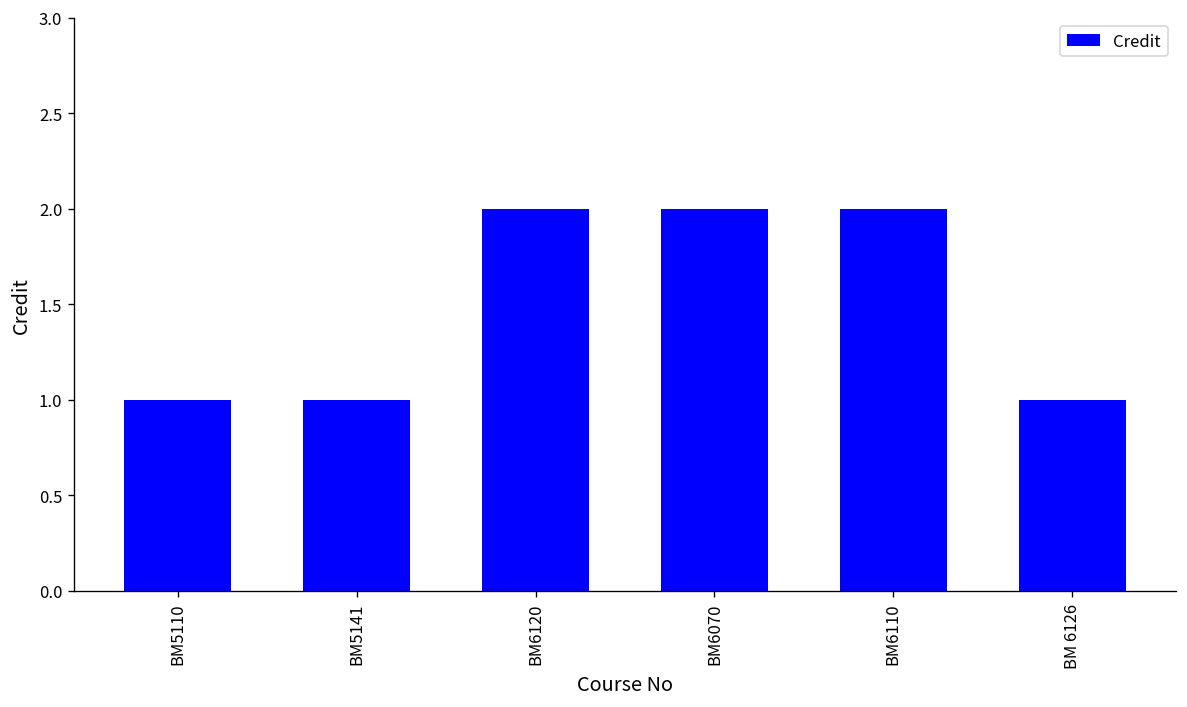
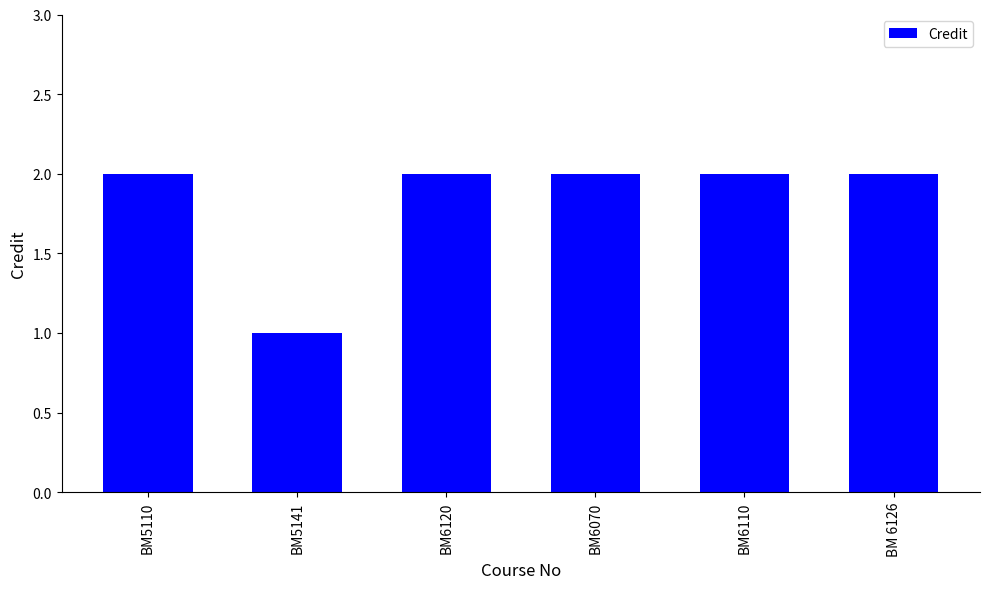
  {
-   "BM5110": 1,
+   "BM5110": 2,
    "BM5141": 1,
    "BM6120": 2,
    "BM6070": 2,
    "BM6110": 2,
-   "BM 6126": 1
+   "BM 6126": 2
  }
